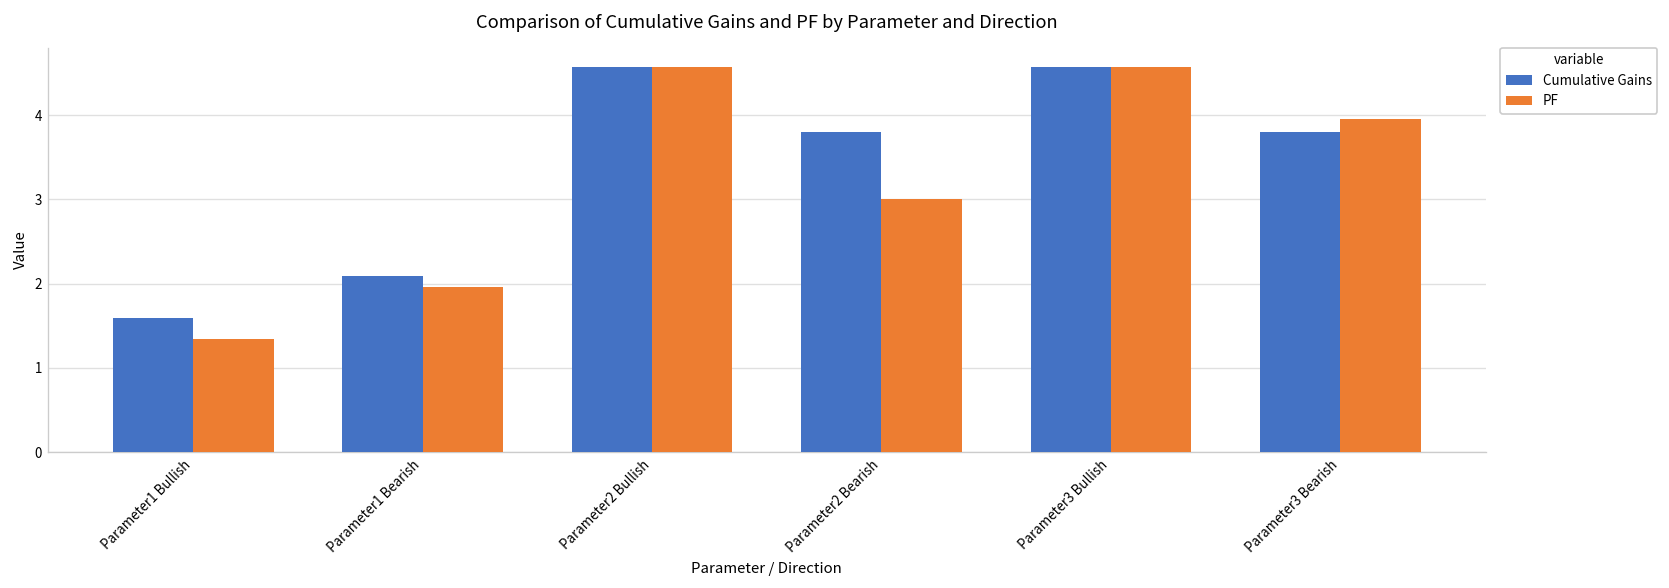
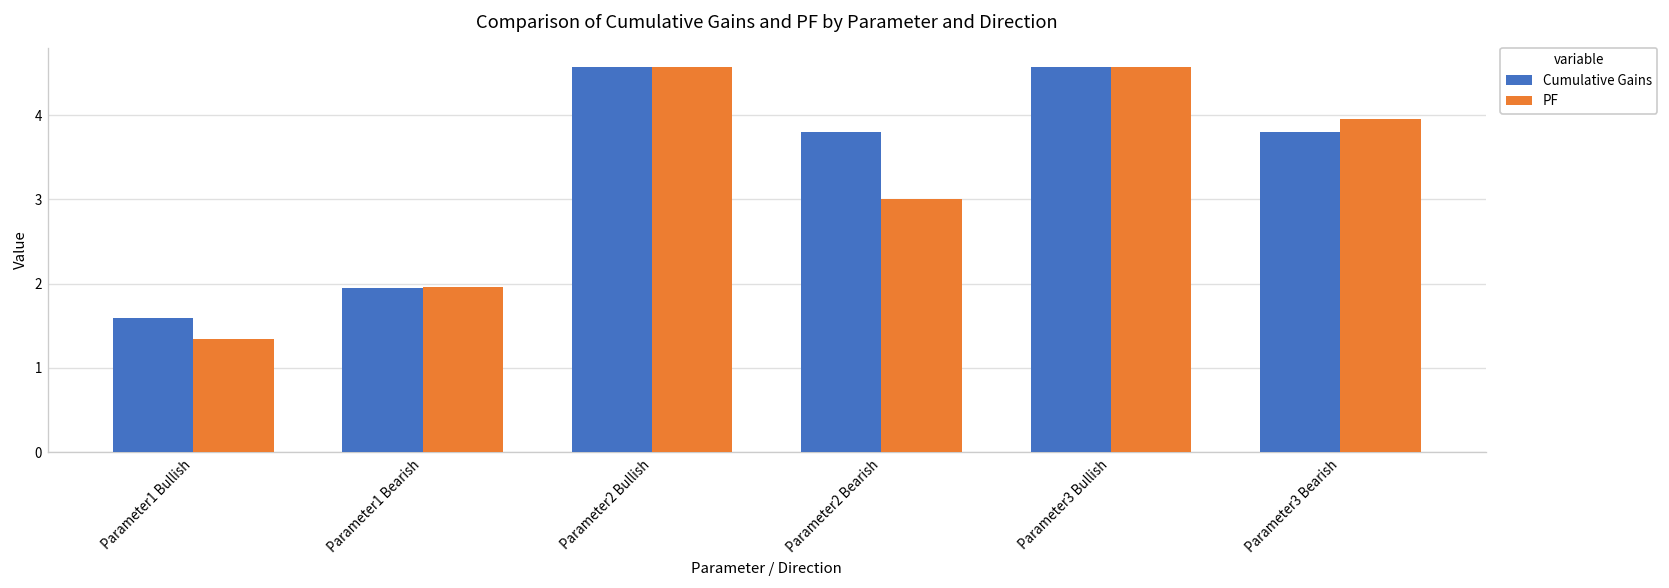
  {
    "Cumulative Gains": {
      "Parameter1 Bullish": 1.6,
-     "Parameter1 Bearish": 2.1,
+     "Parameter1 Bearish": 2.0,
      "Parameter2 Bullish": 4.6,
      "Parameter2 Bearish": 3.8,
      "Parameter3 Bullish": 4.6,
      "Parameter3 Bearish": 3.8
    },
    "PF": {
      "Parameter1 Bullish": 1.3,
      "Parameter1 Bearish": 2.0,
      "Parameter2 Bullish": 4.6,
      "Parameter2 Bearish": 3.0,
      "Parameter3 Bullish": 4.6,
      "Parameter3 Bearish": 4.0
    }
  }
